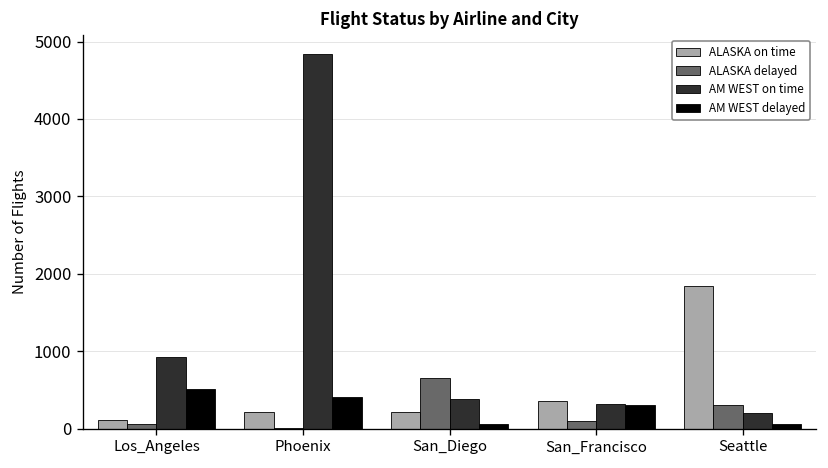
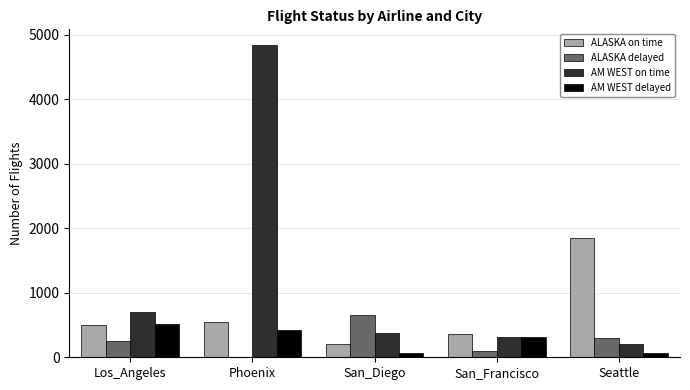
  {
    "ALASKA on time": {
-     "Los_Angeles": 100,
-     "Phoenix": 200,
+     "Los_Angeles": 500,
+     "Phoenix": 500,
      "San_Diego": 200,
      "San_Francisco": 400,
      "Seattle": 1800
    },
    "ALASKA delayed": {
-     "Los_Angeles": 100,
+     "Los_Angeles": 200,
      "San_Diego": 700,
      "San_Francisco": 100,
      "Seattle": 300
    },
    "AM WEST on time": {
-     "Los_Angeles": 900,
+     "Los_Angeles": 700,
      "Phoenix": 4800,
      "San_Diego": 400,
      "San_Francisco": 300,
      "Seattle": 200
    },
    "AM WEST delayed": {
      "Los_Angeles": 500,
      "Phoenix": 400,
      "San_Diego": 100,
      "San_Francisco": 300,
      "Seattle": 100
    }
  }
